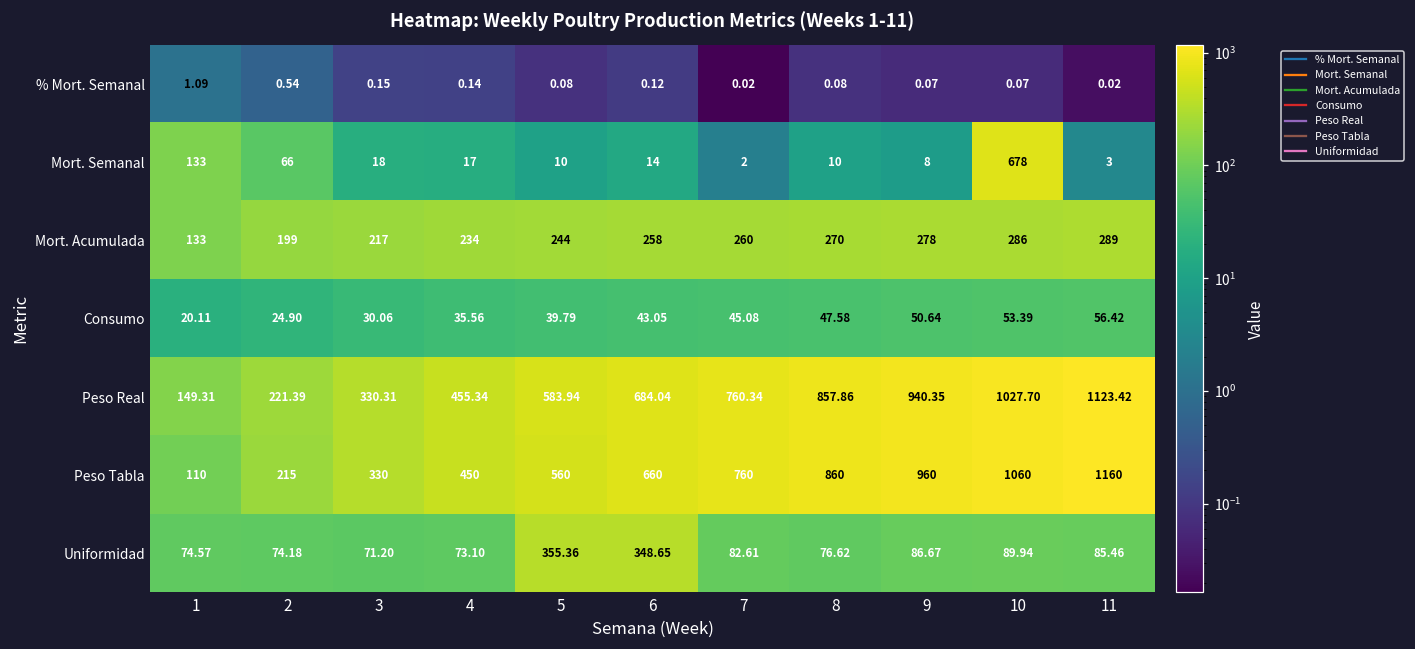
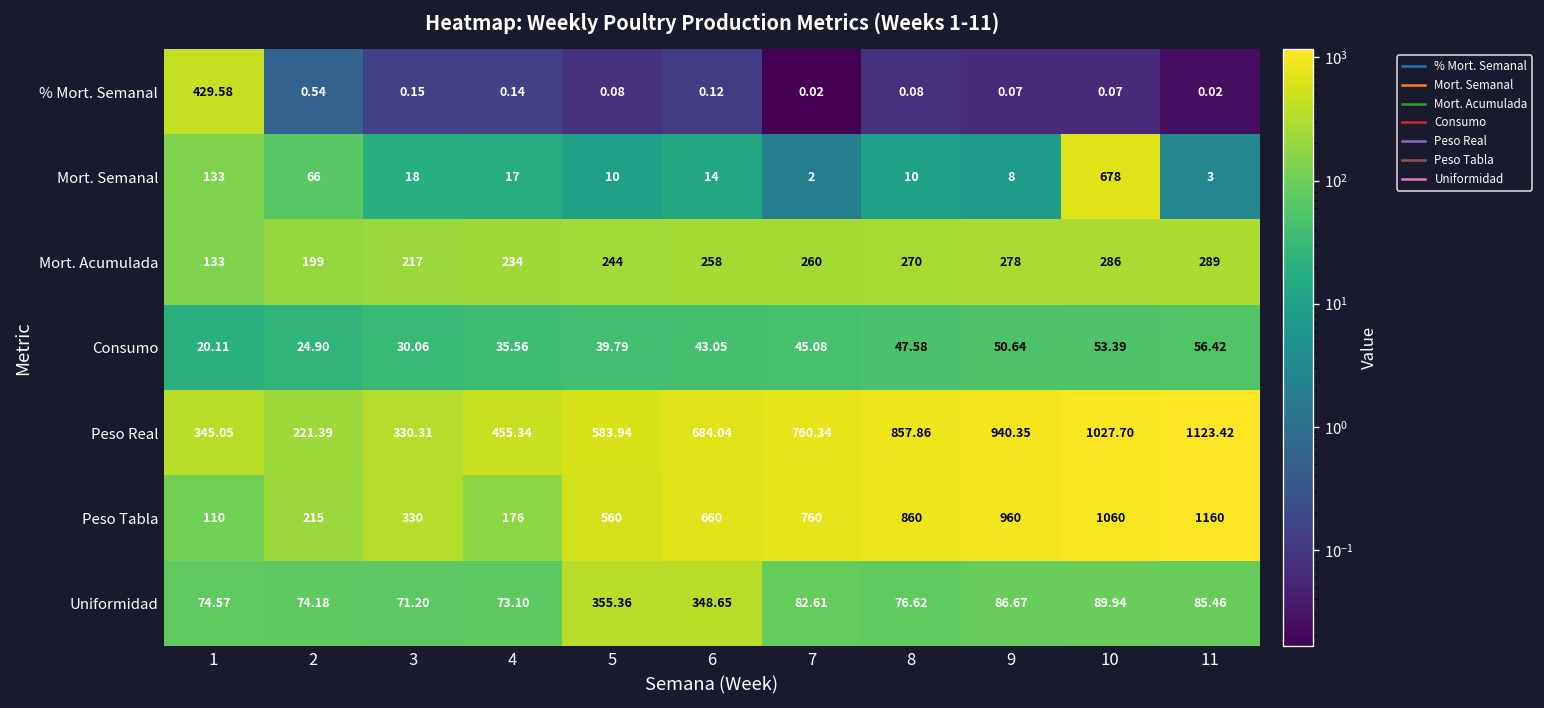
  {
    "% Mort. Semanal": {
-     "1": 1.09,
+     "1": 429.58,
      "2": 0.54,
      "3": 0.15,
      "4": 0.14,
      "5": 0.08,
      "6": 0.12,
      "7": 0.02,
      "8": 0.08,
      "9": 0.07,
      "10": 0.07,
      "11": 0.02
    },
    "Mort. Semanal": {
      "1": 133,
      "2": 66,
      "3": 18,
      "4": 17,
      "5": 10,
      "6": 14,
      "7": 2,
      "8": 10,
      "9": 8,
      "10": 678,
      "11": 3
    },
    "Mort. Acumulada": {
      "1": 133,
      "2": 199,
      "3": 217,
      "4": 234,
      "5": 244,
      "6": 258,
      "7": 260,
      "8": 270,
      "9": 278,
      "10": 286,
      "11": 289
    },
    "Consumo": {
      "1": 20.11,
      "2": 24.90,
      "3": 30.06,
      "4": 35.56,
      "5": 39.79,
      "6": 43.05,
      "7": 45.08,
      "8": 47.58,
      "9": 50.64,
      "10": 53.39,
      "11": 56.42
    },
    "Peso Real": {
-     "1": 149.31,
+     "1": 345.05,
      "2": 221.39,
      "3": 330.31,
      "4": 455.34,
      "5": 583.94,
      "6": 684.04,
      "7": 760.34,
      "8": 857.86,
      "9": 940.35,
      "10": 1027.70,
      "11": 1123.42
    },
    "Peso Tabla": {
      "1": 110,
      "2": 215,
      "3": 330,
-     "4": 450,
+     "4": 176,
      "5": 560,
      "6": 660,
      "7": 760,
      "8": 860,
      "9": 960,
      "10": 1060,
      "11": 1160
    },
    "Uniformidad": {
      "1": 74.57,
      "2": 74.18,
      "3": 71.20,
      "4": 73.10,
      "5": 355.36,
      "6": 348.65,
      "7": 82.61,
      "8": 76.62,
      "9": 86.67,
      "10": 89.94,
      "11": 85.46
    }
  }
